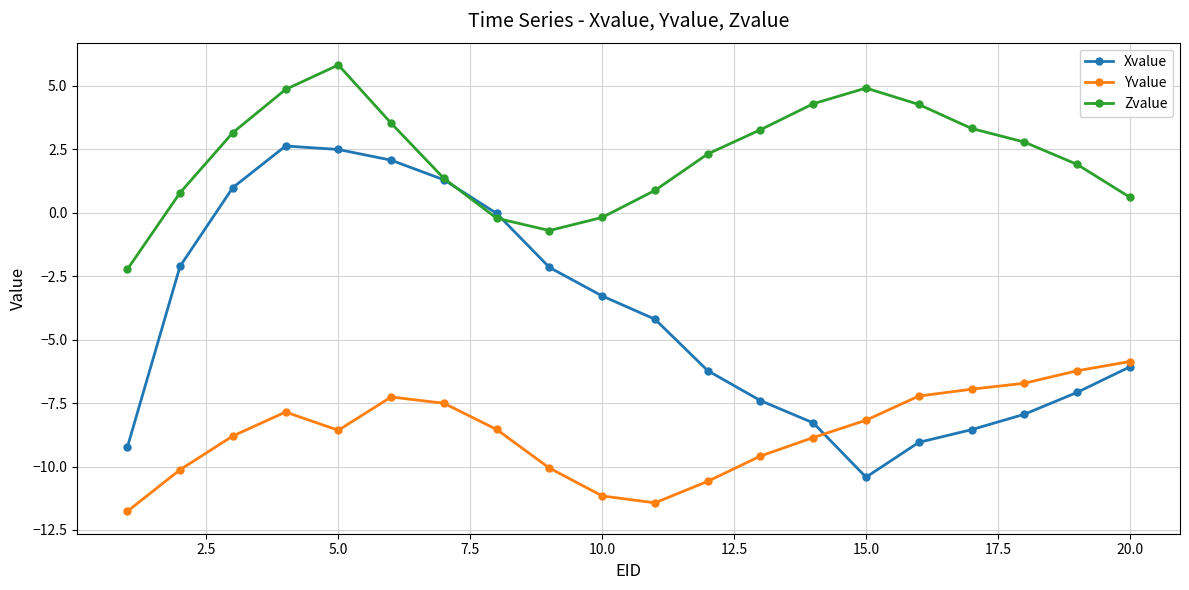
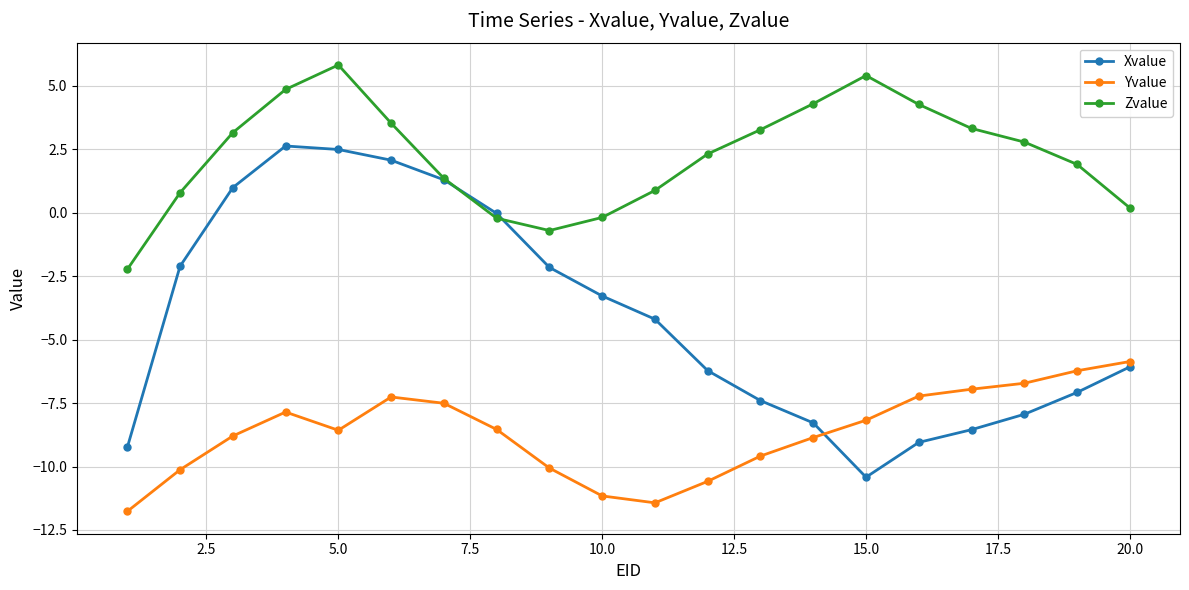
  {
    "Xvalue": {
      "5.0": 2.5,
      "10.0": -3.3,
      "15.0": -10.4,
      "20.0": -6.1
    },
    "Yvalue": {
      "5.0": -8.6,
      "10.0": -11.2,
      "15.0": -8.2,
      "20.0": -5.9
    },
    "Zvalue": {
      "5.0": 5.8,
      "10.0": -0.2,
-     "15.0": 4.9,
-     "20.0": 0.6
+     "15.0": 5.4,
+     "20.0": 0.2
    }
  }
